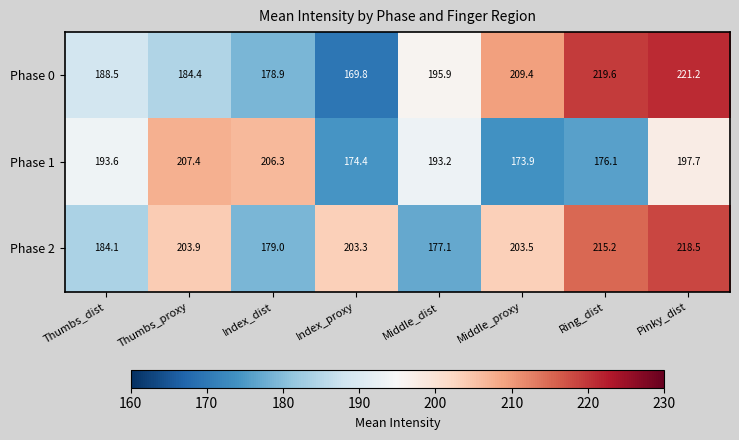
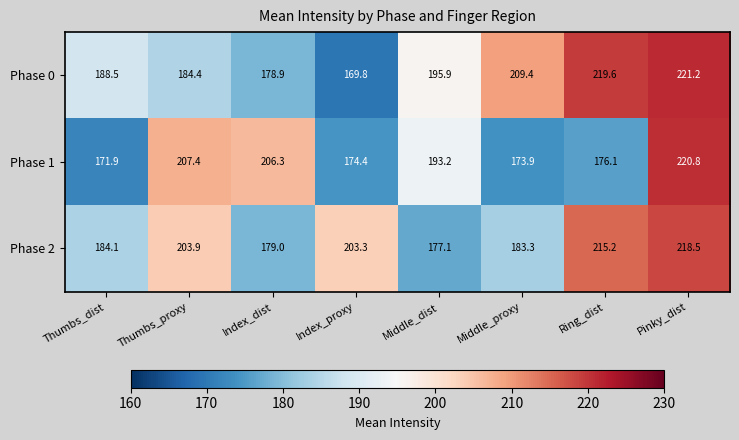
  {
    "Phase 0": {
      "Thumbs_dist": 188.5,
      "Thumbs_proxy": 184.4,
      "Index_dist": 178.9,
      "Index_proxy": 169.8,
      "Middle_dist": 195.9,
      "Middle_proxy": 209.4,
      "Ring_dist": 219.6,
      "Pinky_dist": 221.2
    },
    "Phase 1": {
-     "Thumbs_dist": 193.6,
+     "Thumbs_dist": 171.9,
      "Thumbs_proxy": 207.4,
      "Index_dist": 206.3,
      "Index_proxy": 174.4,
      "Middle_dist": 193.2,
      "Middle_proxy": 173.9,
      "Ring_dist": 176.1,
-     "Pinky_dist": 197.7
+     "Pinky_dist": 220.8
    },
    "Phase 2": {
      "Thumbs_dist": 184.1,
      "Thumbs_proxy": 203.9,
      "Index_dist": 179.0,
      "Index_proxy": 203.3,
      "Middle_dist": 177.1,
-     "Middle_proxy": 203.5,
+     "Middle_proxy": 183.3,
      "Ring_dist": 215.2,
      "Pinky_dist": 218.5
    }
  }
